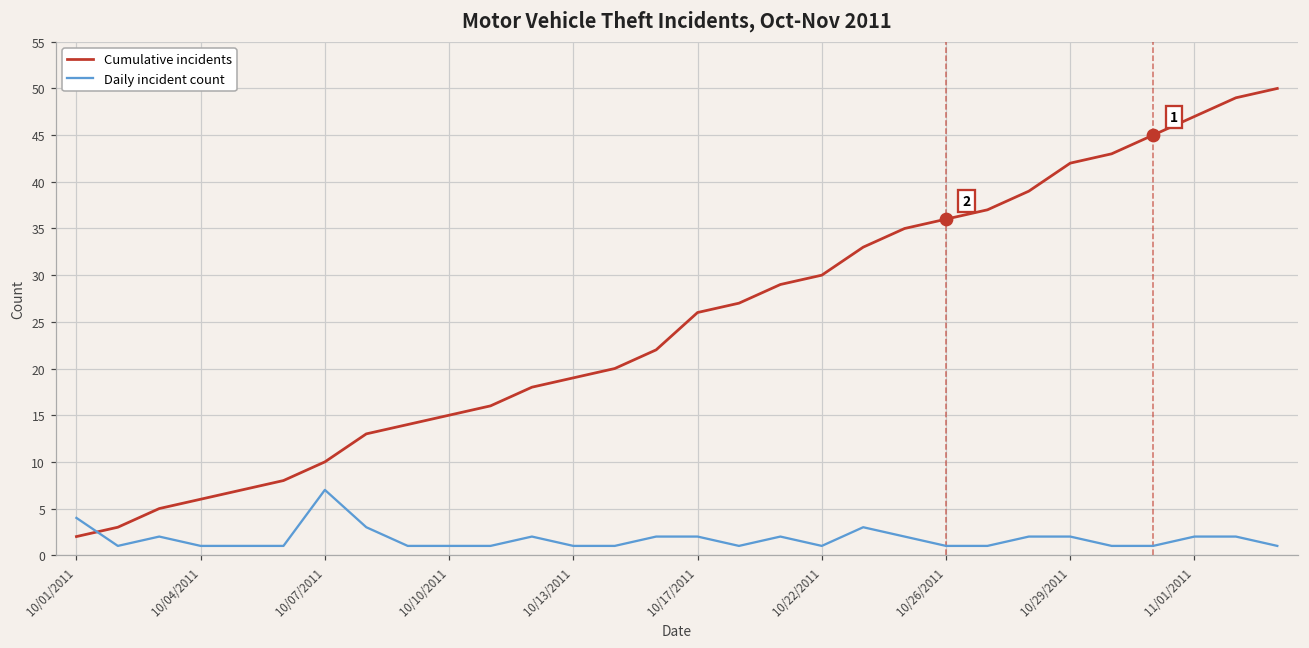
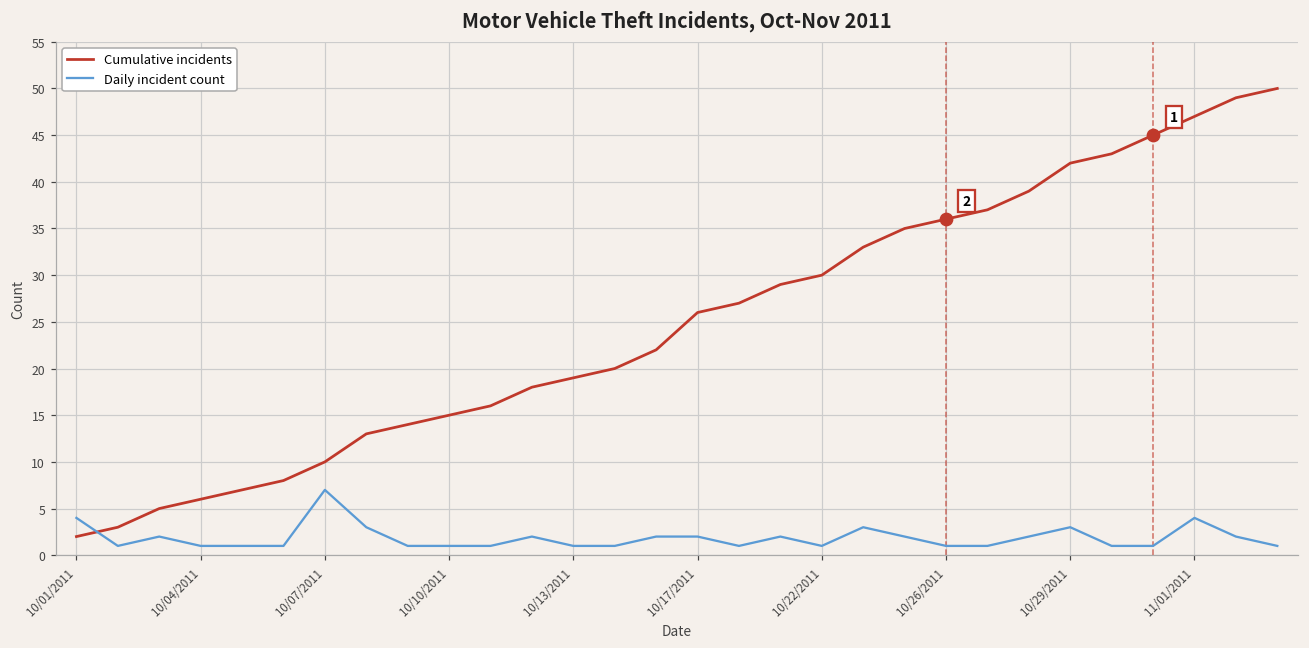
  {
    "Daily incident count": {
      "10/01/2011": 4,
      "10/04/2011": 1,
      "10/07/2011": 7,
      "10/10/2011": 1,
      "10/13/2011": 1,
      "10/17/2011": 2,
      "10/22/2011": 1,
      "10/26/2011": 1,
-     "10/29/2011": 2,
-     "11/01/2011": 2
+     "10/29/2011": 3,
+     "11/01/2011": 4
    }
  }
